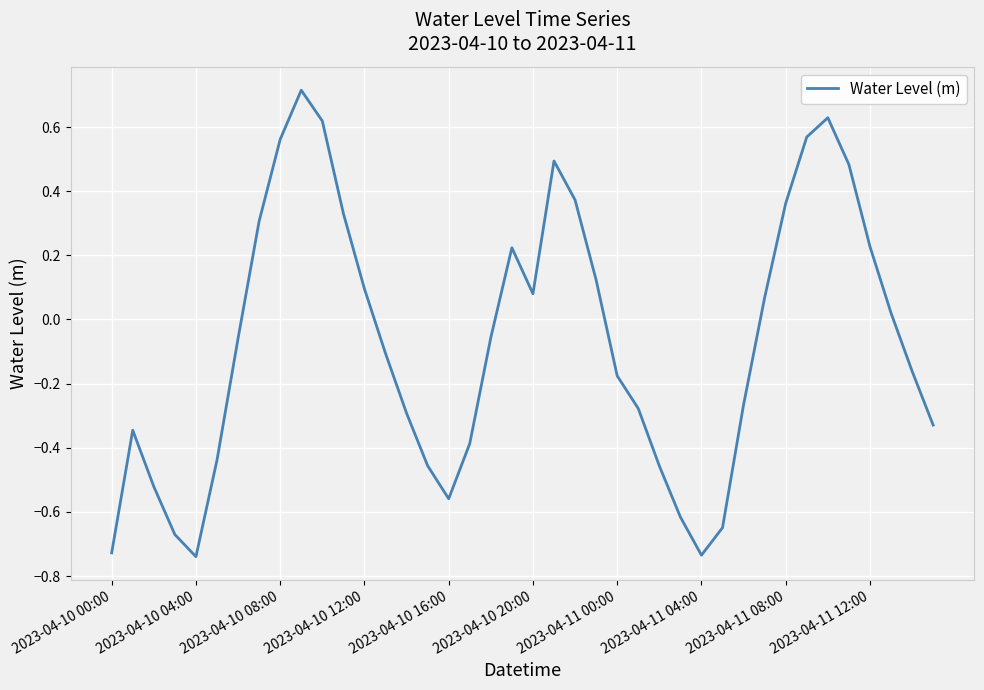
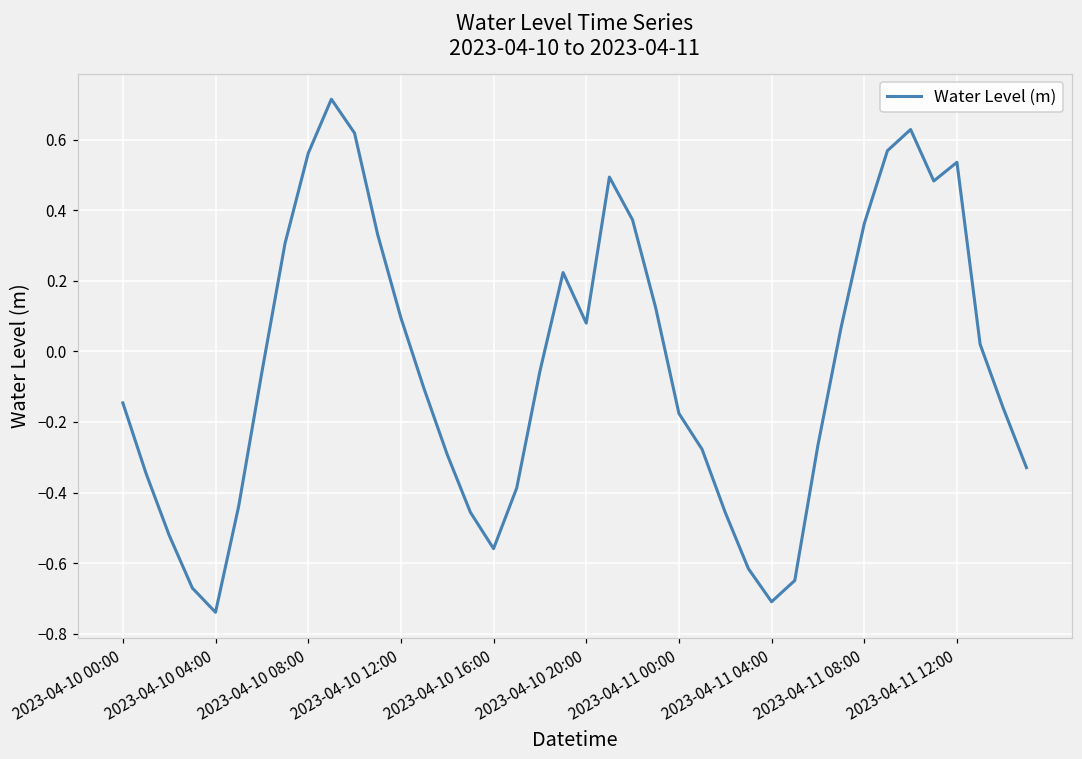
  {
-   "2023-04-10 00:00": -0.73,
+   "2023-04-10 00:00": -0.15,
    "2023-04-10 04:00": -0.74,
    "2023-04-10 08:00": 0.56,
    "2023-04-10 12:00": 0.10,
    "2023-04-10 16:00": -0.56,
    "2023-04-10 20:00": 0.08,
    "2023-04-11 00:00": -0.18,
-   "2023-04-11 04:00": -0.73,
+   "2023-04-11 04:00": -0.71,
    "2023-04-11 08:00": 0.36,
-   "2023-04-11 12:00": 0.23
+   "2023-04-11 12:00": 0.54
  }
